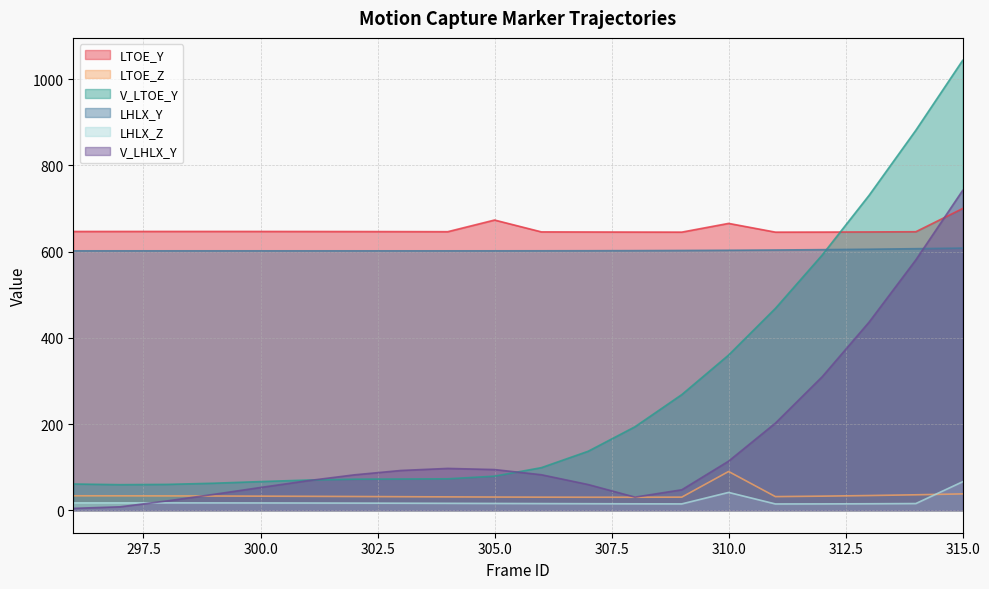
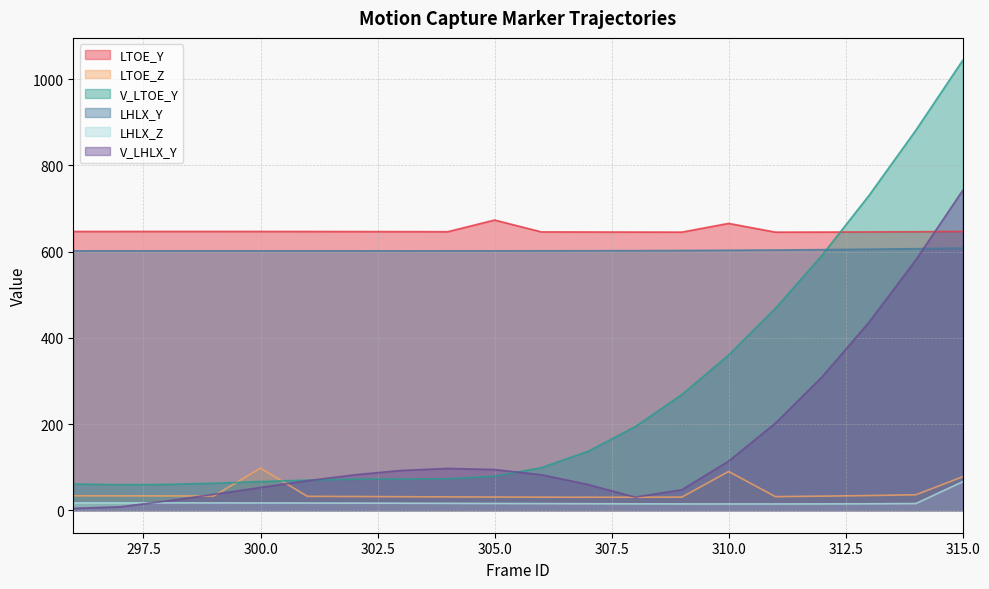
  {
    "LTOE_Y": {
      "300.0": 650,
      "305.0": 670,
      "310.0": 670,
-     "315.0": 700
+     "315.0": 650
    },
    "LTOE_Z": {
-     "300.0": 30,
+     "300.0": 100,
      "305.0": 30,
      "310.0": 90,
-     "315.0": 40
+     "315.0": 80
    },
    "LHLX_Z": {
      "300.0": 20,
      "305.0": 20,
-     "310.0": 40,
+     "310.0": 10,
      "315.0": 70
    }
  }
